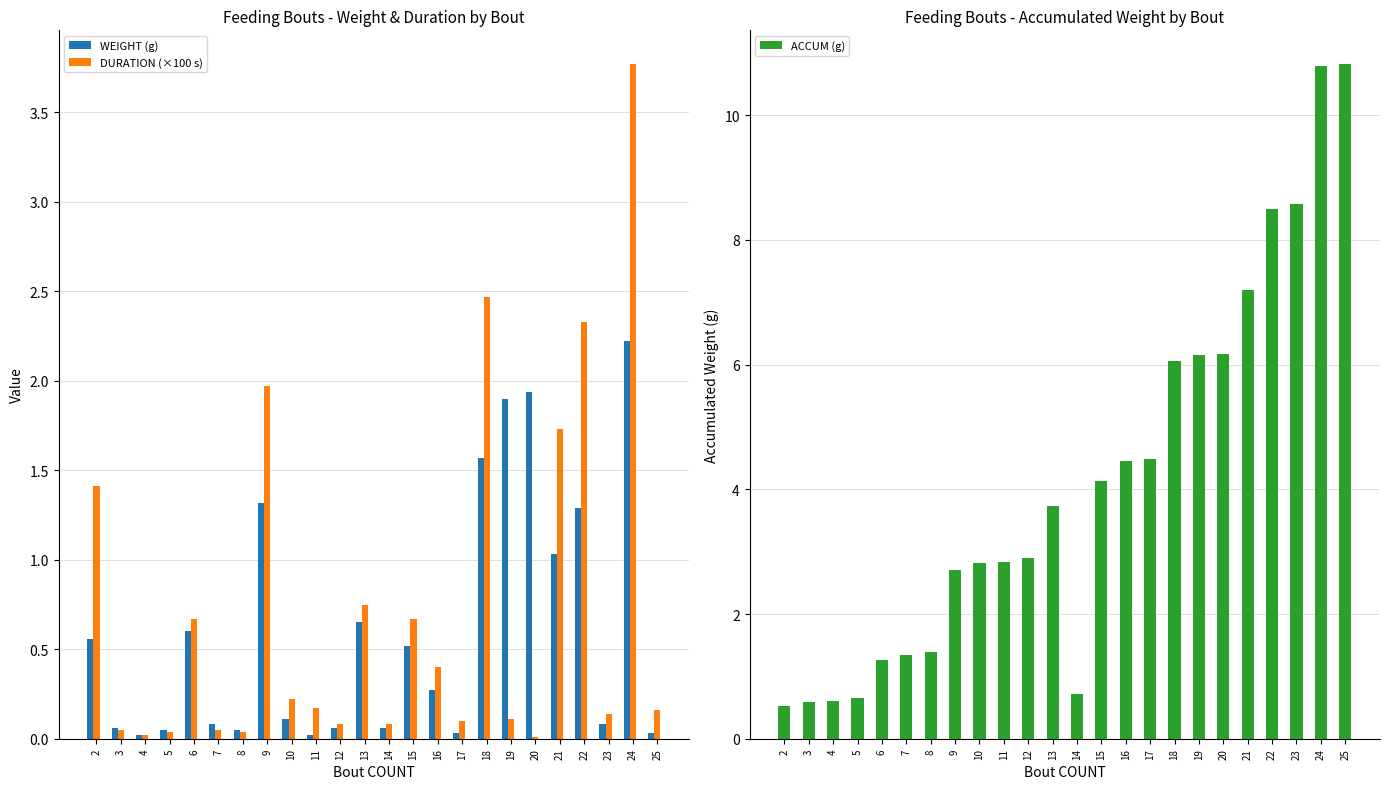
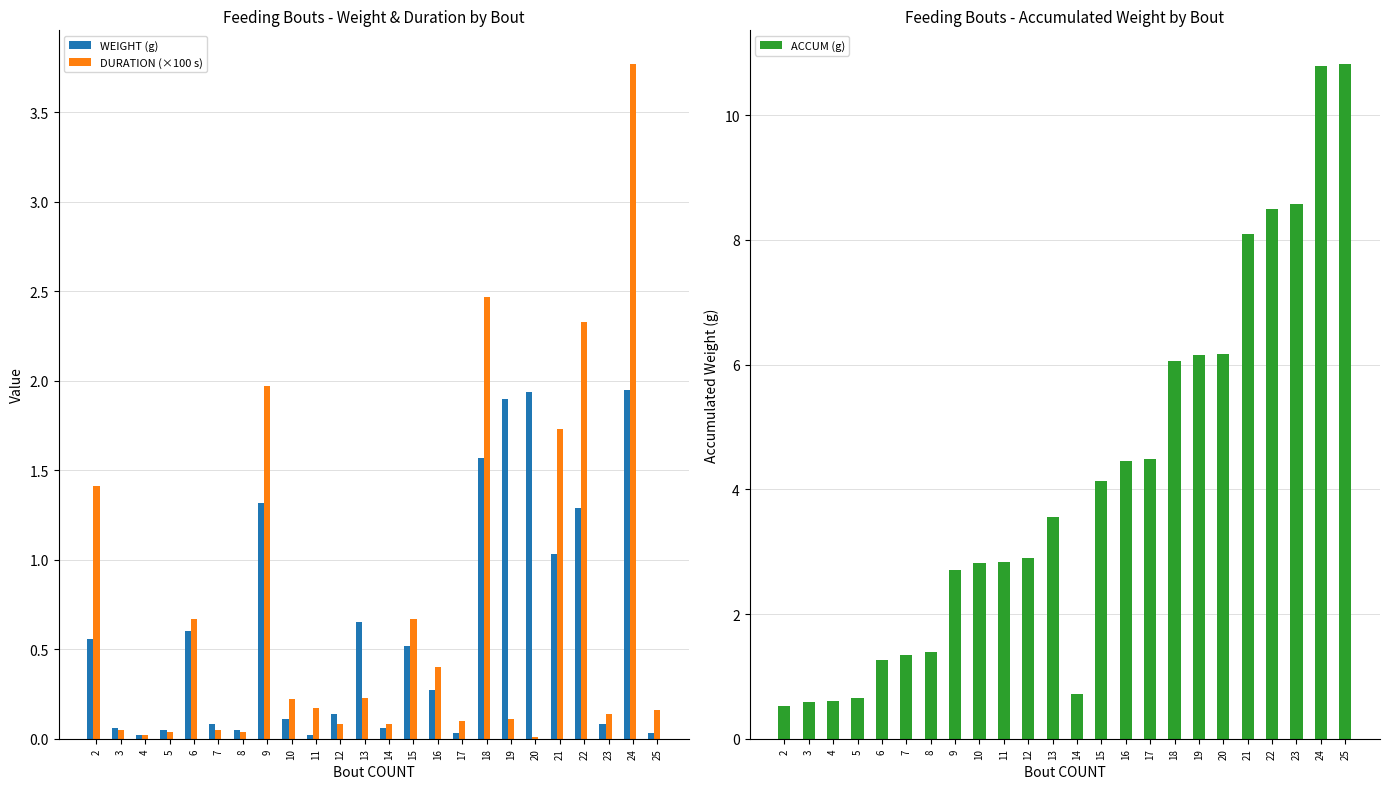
  {
    "Feeding Bouts - Weight & Duration by Bout": {
      "WEIGHT (g)": {
        "2": 0.56,
        "3": 0.06,
        "4": 0.02,
        "5": 0.05,
        "6": 0.60,
        "7": 0.08,
        "8": 0.05,
        "9": 1.32,
        "10": 0.11,
        "11": 0.02,
-       "12": 0.06,
+       "12": 0.14,
        "13": 0.65,
        "14": 0.06,
        "15": 0.52,
        "16": 0.27,
        "17": 0.03,
        "18": 1.57,
        "19": 1.90,
        "20": 1.94,
        "21": 1.03,
        "22": 1.29,
        "23": 0.08,
-       "24": 2.22,
+       "24": 1.95,
        "25": 0.03
      },
      "DURATION (×100 s)": {
        "2": 1.41,
        "3": 0.05,
        "4": 0.02,
        "5": 0.04,
        "6": 0.67,
        "7": 0.05,
        "8": 0.04,
        "9": 1.97,
        "10": 0.22,
        "11": 0.17,
        "12": 0.08,
-       "13": 0.75,
+       "13": 0.23,
        "14": 0.08,
        "15": 0.67,
        "16": 0.40,
        "17": 0.10,
        "18": 2.47,
        "19": 0.11,
        "21": 1.73,
        "22": 2.33,
        "23": 0.14,
        "24": 3.77,
        "25": 0.16
      }
    },
    "Feeding Bouts - Accumulated Weight by Bout": {
      "2": 0.5,
      "3": 0.6,
      "4": 0.6,
      "5": 0.7,
      "6": 1.3,
      "7": 1.3,
      "8": 1.4,
      "9": 2.7,
      "10": 2.8,
      "11": 2.8,
      "12": 2.9,
-     "13": 3.7,
+     "13": 3.6,
      "14": 0.7,
      "15": 4.1,
      "16": 4.5,
      "17": 4.5,
      "18": 6.1,
      "19": 6.2,
      "20": 6.2,
-     "21": 7.2,
+     "21": 8.1,
      "22": 8.5,
      "23": 8.6,
      "24": 10.8,
      "25": 10.8
    }
  }
